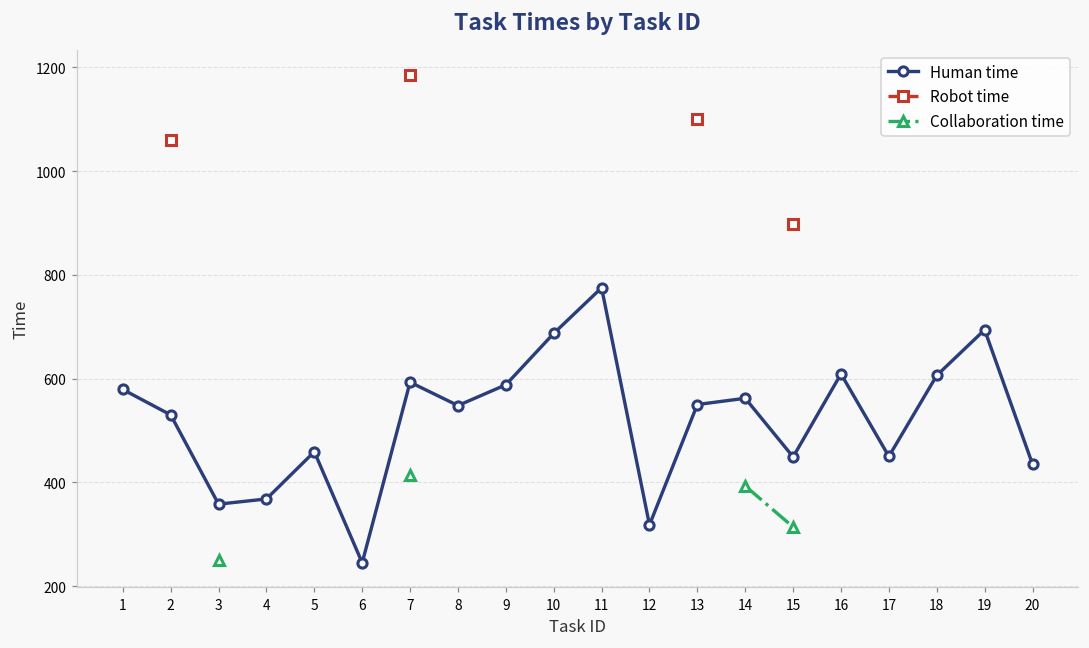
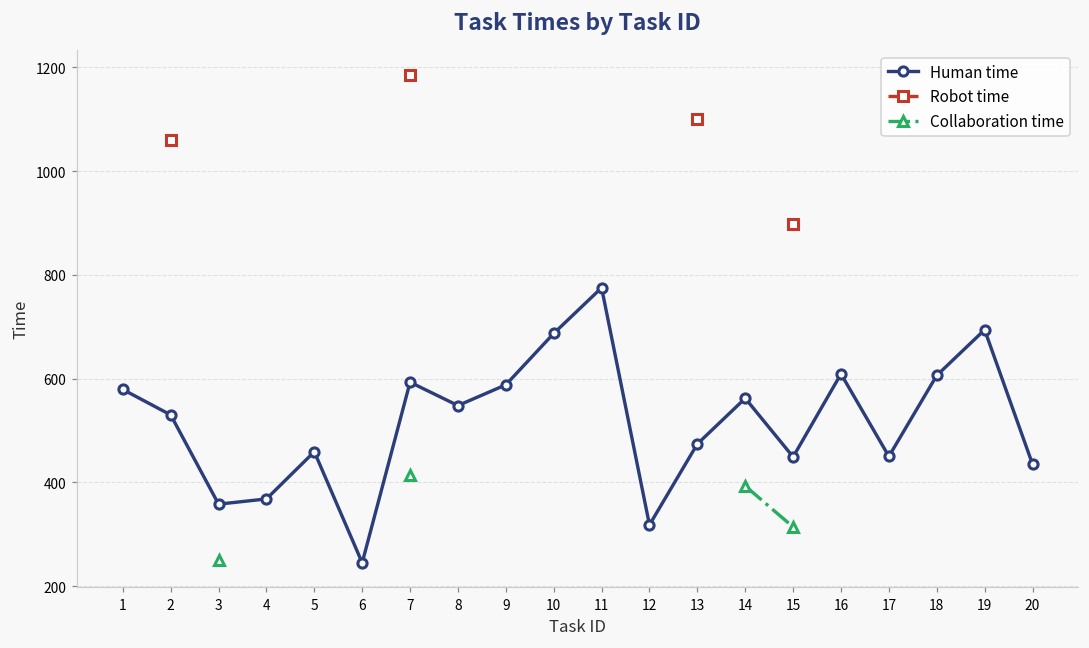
  {
    "Human time": {
      "1": 580,
      "2": 530,
      "3": 360,
      "4": 370,
      "5": 460,
      "6": 250,
      "7": 590,
      "8": 550,
      "9": 590,
      "10": 690,
      "11": 780,
      "12": 320,
-     "13": 550,
+     "13": 470,
      "14": 560,
      "15": 450,
      "16": 610,
      "17": 450,
      "18": 610,
      "19": 690,
      "20": 440
    },
    "Robot time": {
      "2": 1060,
      "7": 1190,
      "13": 1100,
      "15": 900
    },
    "Collaboration time": {
      "3": 250,
      "7": 420,
      "14": 390,
      "15": 310
    }
  }
